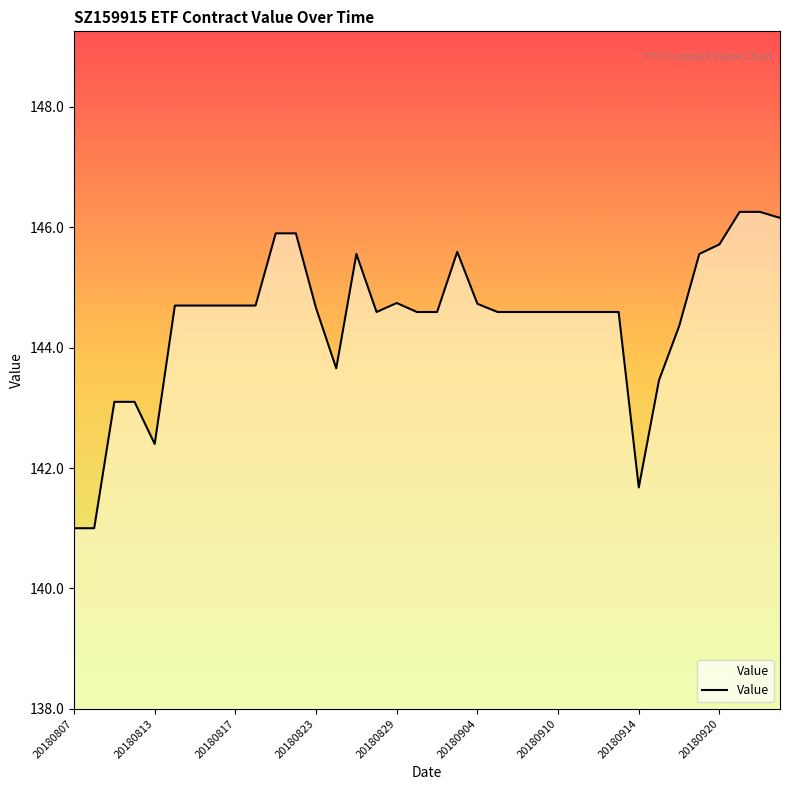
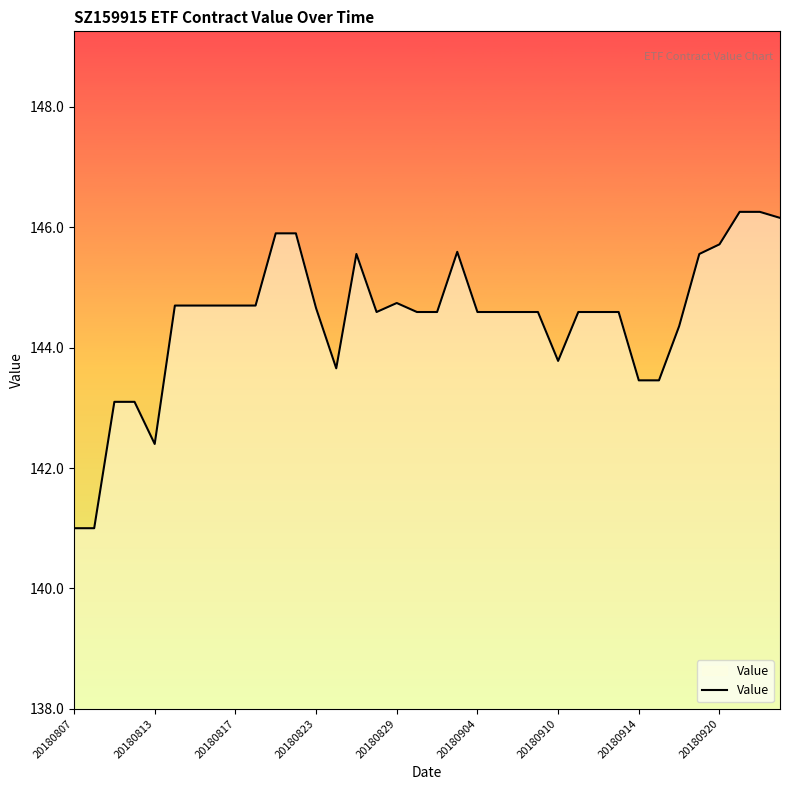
  {
    "20180807": 141.0,
    "20180813": 142.4,
    "20180817": 144.7,
    "20180823": 144.7,
    "20180829": 144.7,
-   "20180904": 144.7,
-   "20180910": 144.6,
-   "20180914": 141.7,
+   "20180904": 144.6,
+   "20180910": 143.8,
+   "20180914": 143.5,
    "20180920": 145.7
  }
